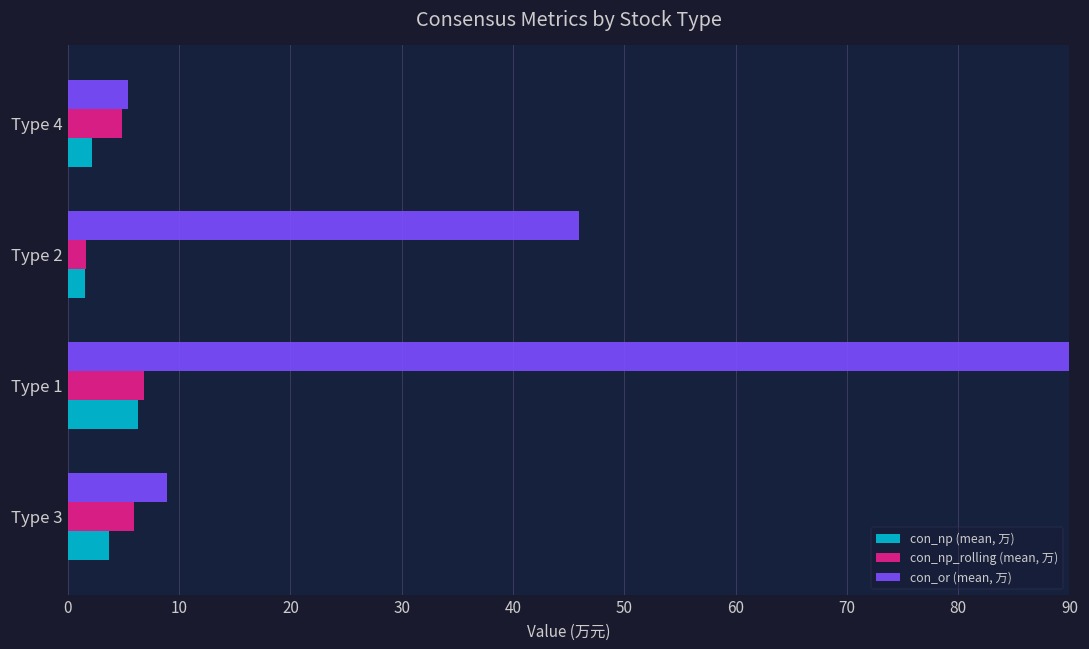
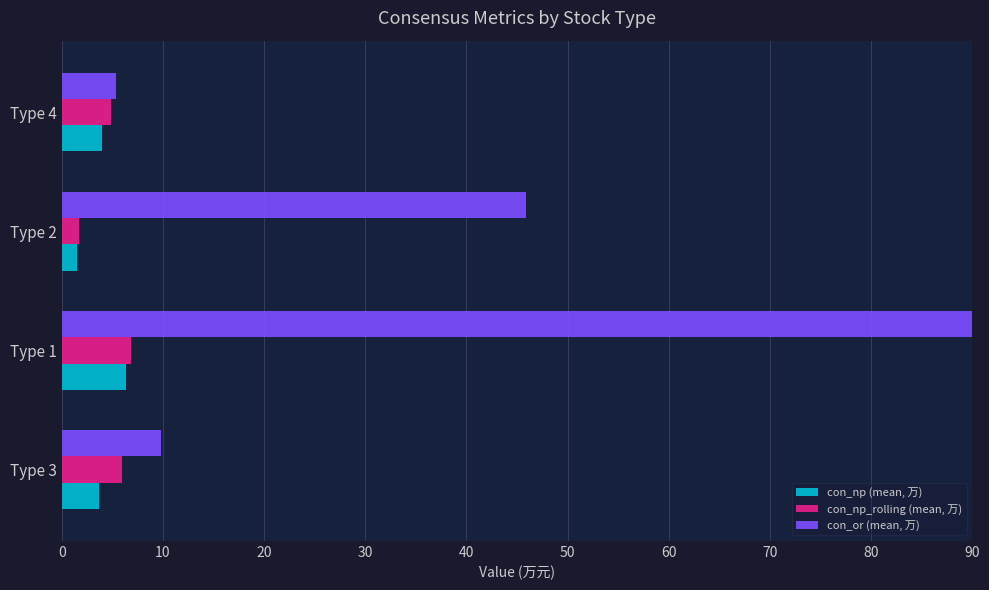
  {
    "con_np (mean, 万)": {
-     "Type 4": 2.2,
+     "Type 4": 3.9,
      "Type 2": 1.5,
      "Type 1": 6.3,
      "Type 3": 3.7
    },
    "con_np_rolling (mean, 万)": {
      "Type 4": 4.8,
      "Type 2": 1.7,
      "Type 1": 6.8,
      "Type 3": 5.9
    },
    "con_or (mean, 万)": {
      "Type 4": 5.4,
      "Type 2": 45.9,
      "Type 1": 90.0,
-     "Type 3": 8.9
+     "Type 3": 9.8
    }
  }
